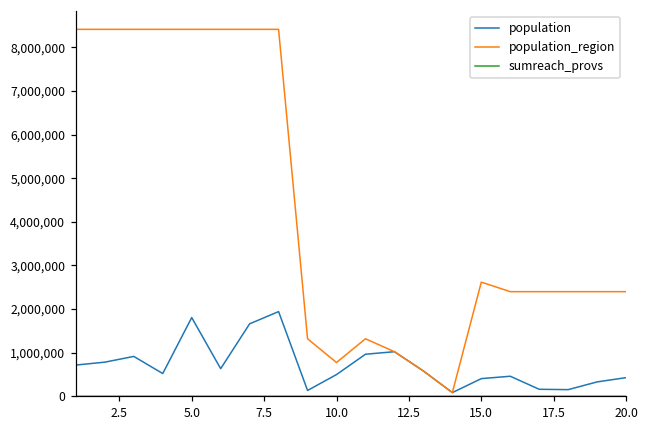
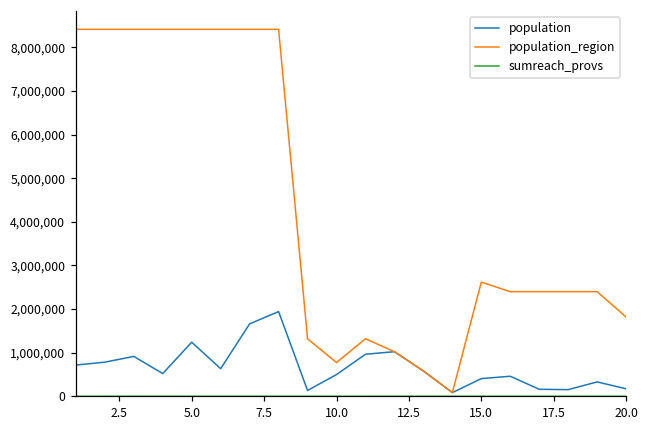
  {
    "population": {
-     "5.0": "1,800,000",
+     "5.0": "1,200,000",
      "10.0": "500,000",
      "15.0": "400,000",
-     "20.0": "400,000"
+     "20.0": "200,000"
    },
    "population_region": {
      "5.0": "8,400,000",
      "10.0": "800,000",
      "15.0": "2,600,000",
-     "20.0": "2,400,000"
+     "20.0": "1,800,000"
    },
    "sumreach_provs": {
      "5.0": "0",
      "10.0": "0",
      "15.0": "0",
      "20.0": "0"
    }
  }
